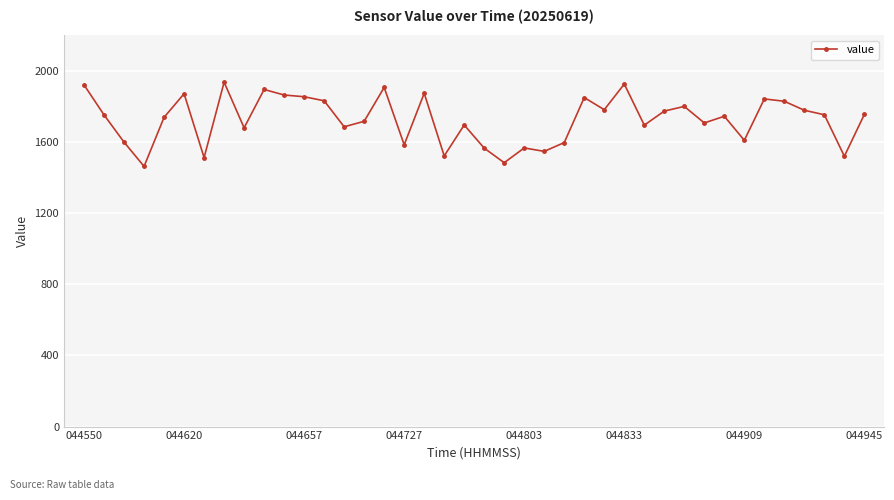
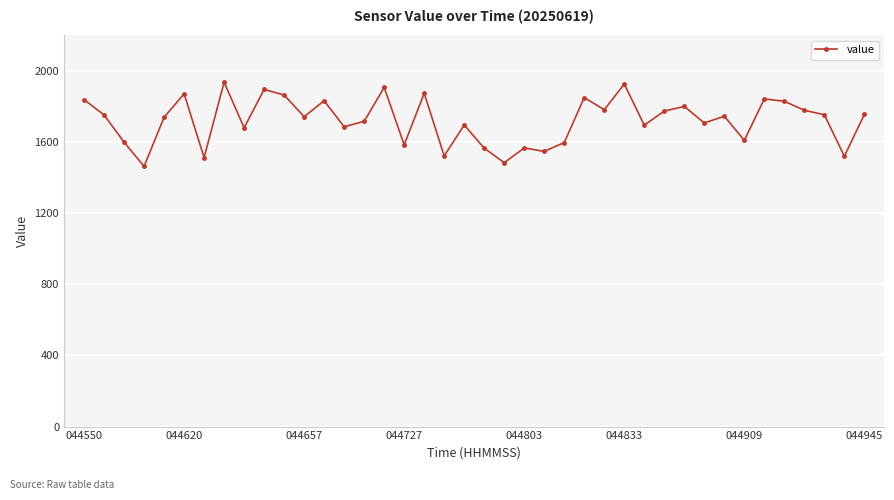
  {
-   "044550": 1920,
+   "044550": 1840,
    "044620": 1870,
-   "044657": 1850,
+   "044657": 1740,
    "044727": 1580,
    "044803": 1570,
    "044833": 1930,
    "044909": 1610,
    "044945": 1760
  }
